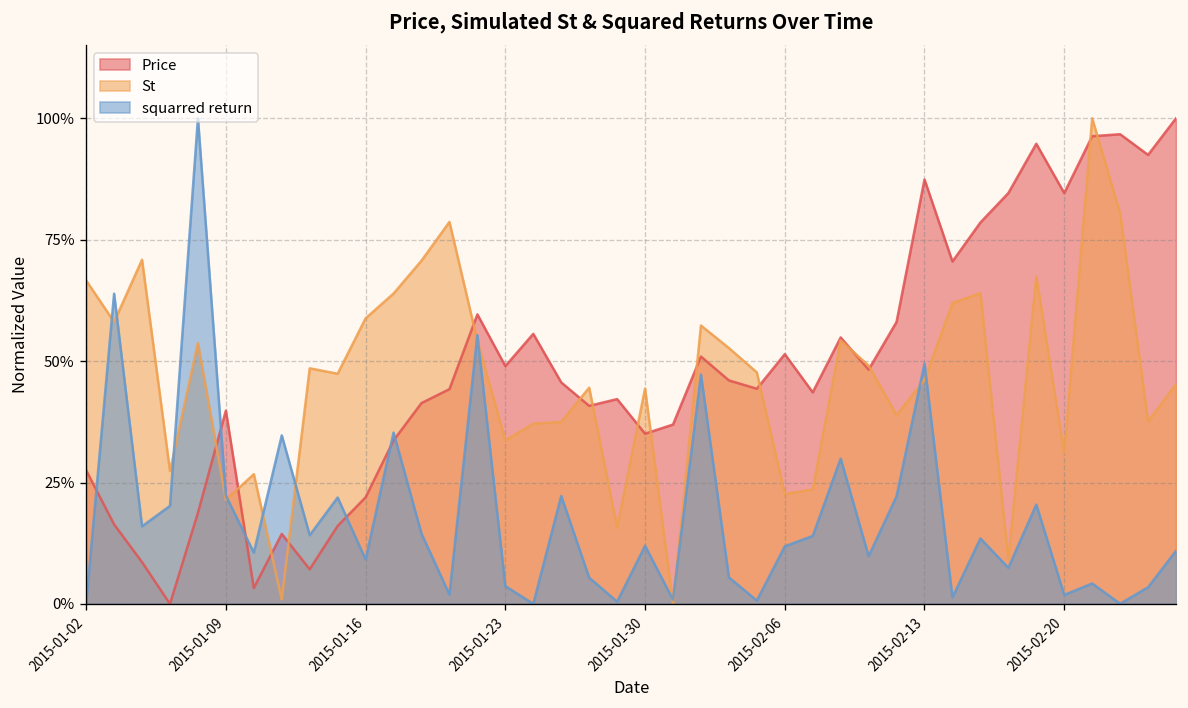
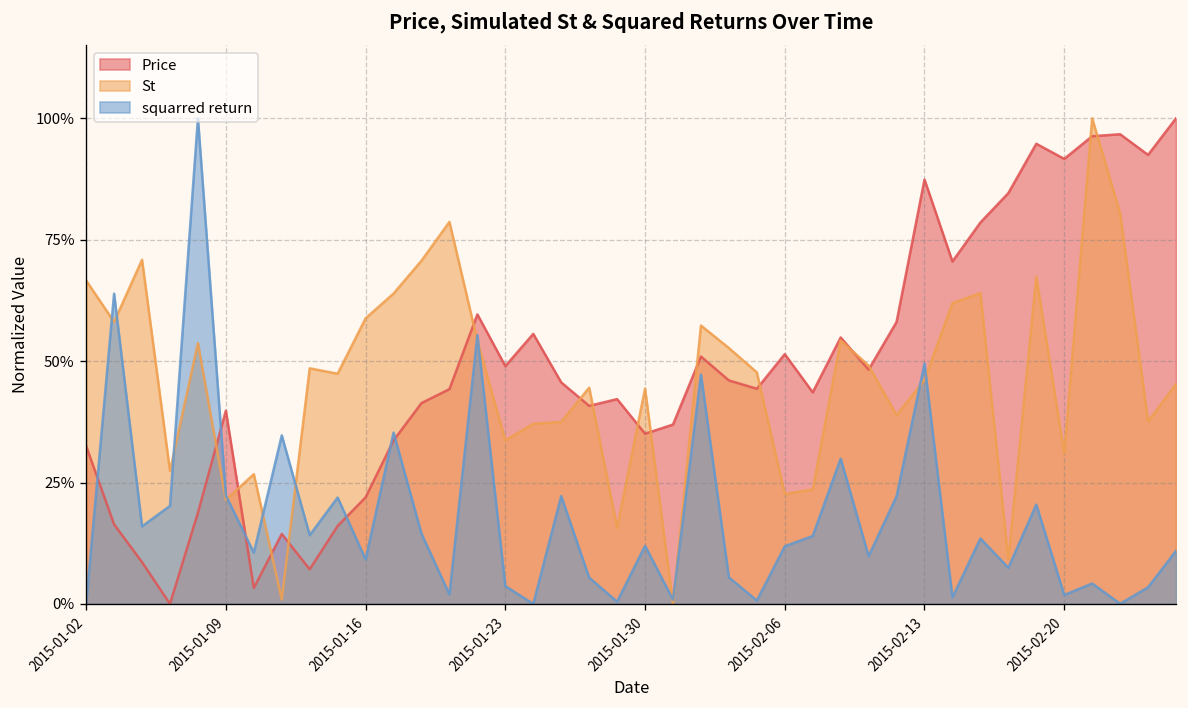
  {
    "Price": {
-     "2015-01-02": "28%",
+     "2015-01-02": "33%",
      "2015-01-09": "40%",
      "2015-01-16": "22%",
      "2015-01-23": "49%",
      "2015-01-30": "35%",
      "2015-02-06": "51%",
      "2015-02-13": "87%",
-     "2015-02-20": "85%"
+     "2015-02-20": "92%"
    },
    "St": {
      "2015-01-02": "67%",
      "2015-01-09": "21%",
      "2015-01-16": "59%",
      "2015-01-23": "34%",
      "2015-01-30": "44%",
      "2015-02-06": "23%",
      "2015-02-13": "46%",
      "2015-02-20": "31%"
    },
    "squarred return": {
      "2015-01-02": "0%",
      "2015-01-09": "22%",
      "2015-01-16": "9%",
      "2015-01-23": "4%",
      "2015-01-30": "12%",
      "2015-02-06": "12%",
      "2015-02-13": "49%",
      "2015-02-20": "2%"
    }
  }
